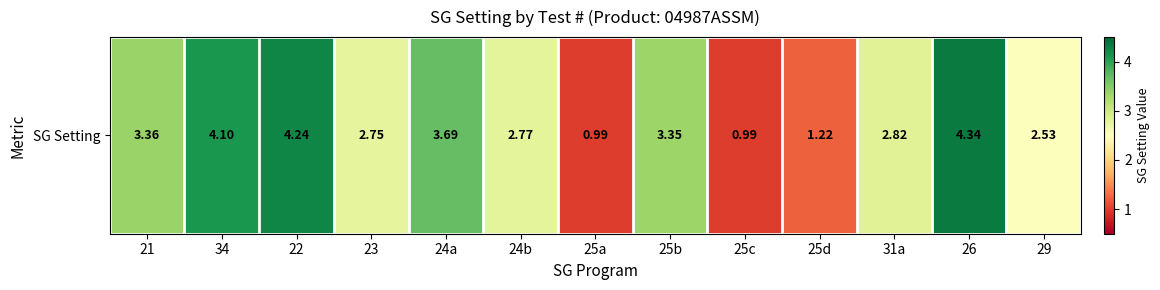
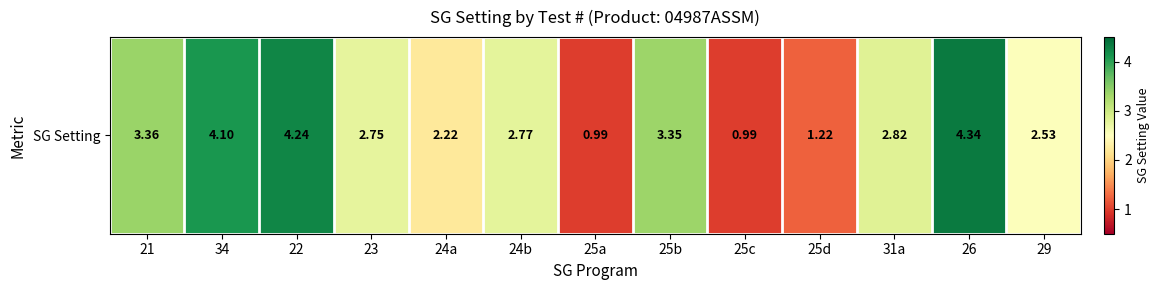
  {
    "SG Setting": {
      "21": 3.36,
      "34": 4.10,
      "22": 4.24,
      "23": 2.75,
-     "24a": 3.69,
+     "24a": 2.22,
      "24b": 2.77,
      "25a": 0.99,
      "25b": 3.35,
      "25c": 0.99,
      "25d": 1.22,
      "31a": 2.82,
      "26": 4.34,
      "29": 2.53
    }
  }
